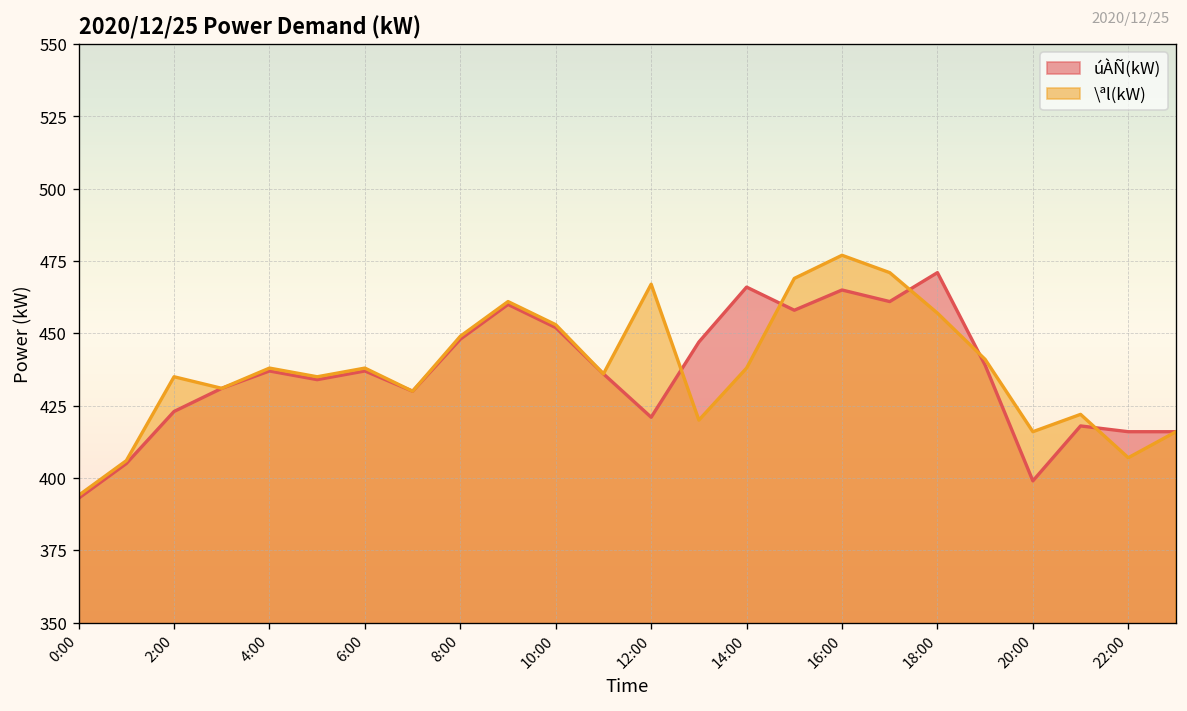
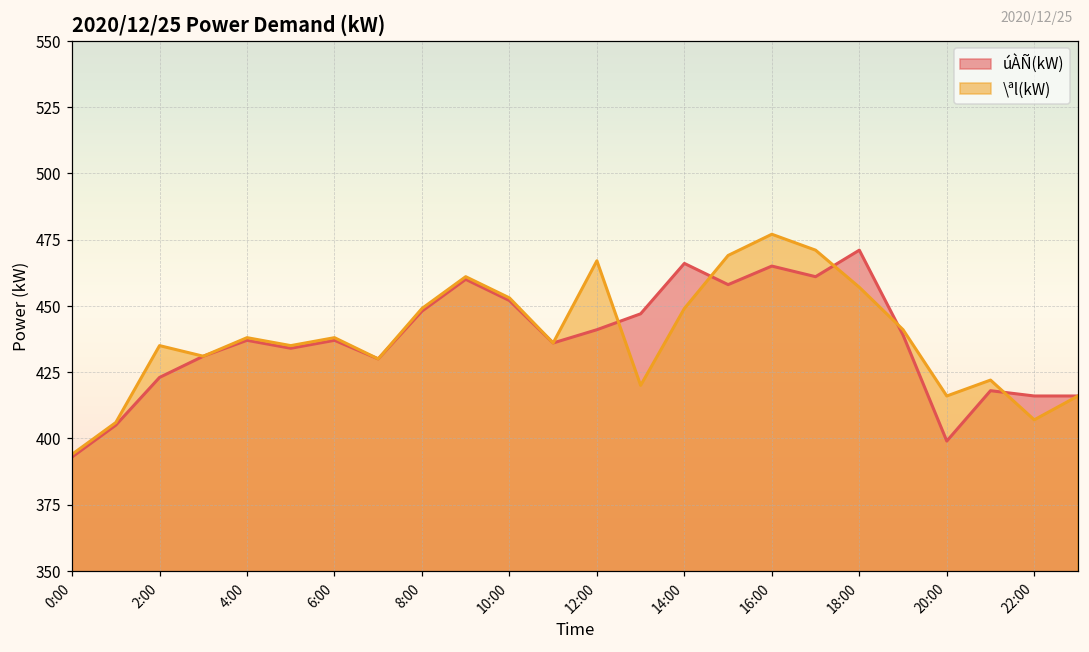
  {
    "úÀÑ(kW)": {
      "2:00": 423,
-     "12:00": 421,
+     "12:00": 441,
      "14:00": 466,
      "16:00": 465,
      "18:00": 471,
      "20:00": 399,
      "22:00": 416
    },
    "\\ªl(kW)": {
      "2:00": 435,
      "12:00": 467,
-     "14:00": 438,
+     "14:00": 449,
      "16:00": 477,
      "18:00": 457,
      "20:00": 416,
      "22:00": 407
    }
  }
